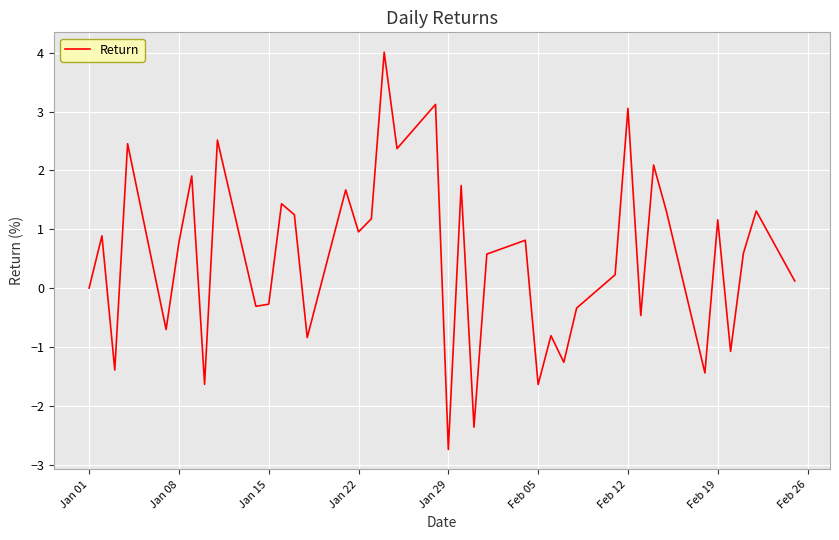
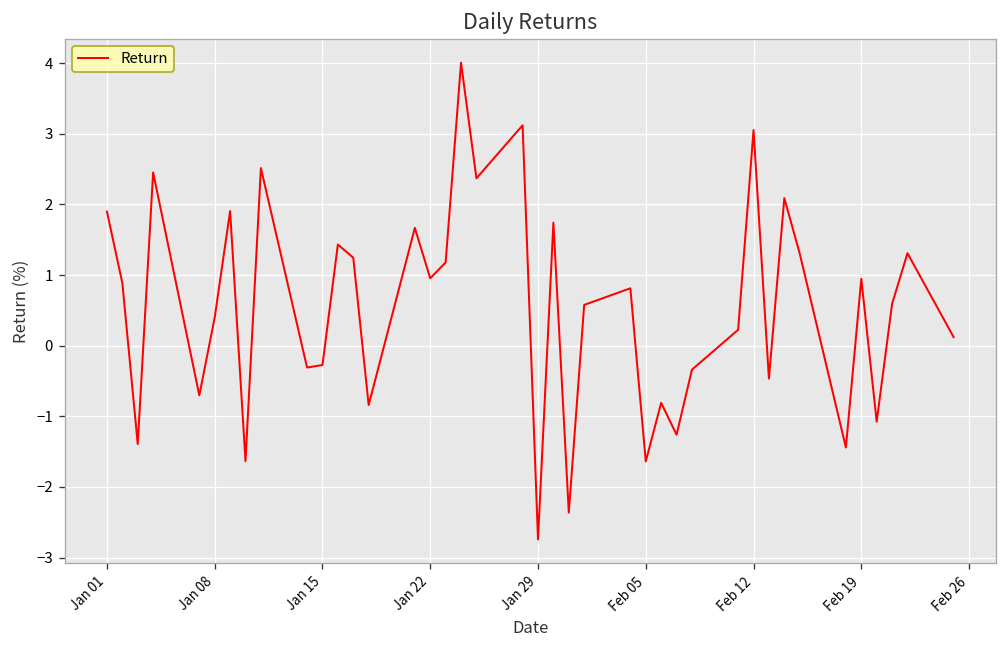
  {
-   "Jan 01": 0.0,
-   "Jan 08": 0.8,
+   "Jan 01": 1.9,
+   "Jan 08": 0.4,
    "Jan 15": -0.3,
    "Jan 22": 1.0,
    "Jan 29": -2.7,
    "Feb 05": -1.6,
    "Feb 12": 3.1,
-   "Feb 19": 1.2
+   "Feb 19": 0.9
  }
